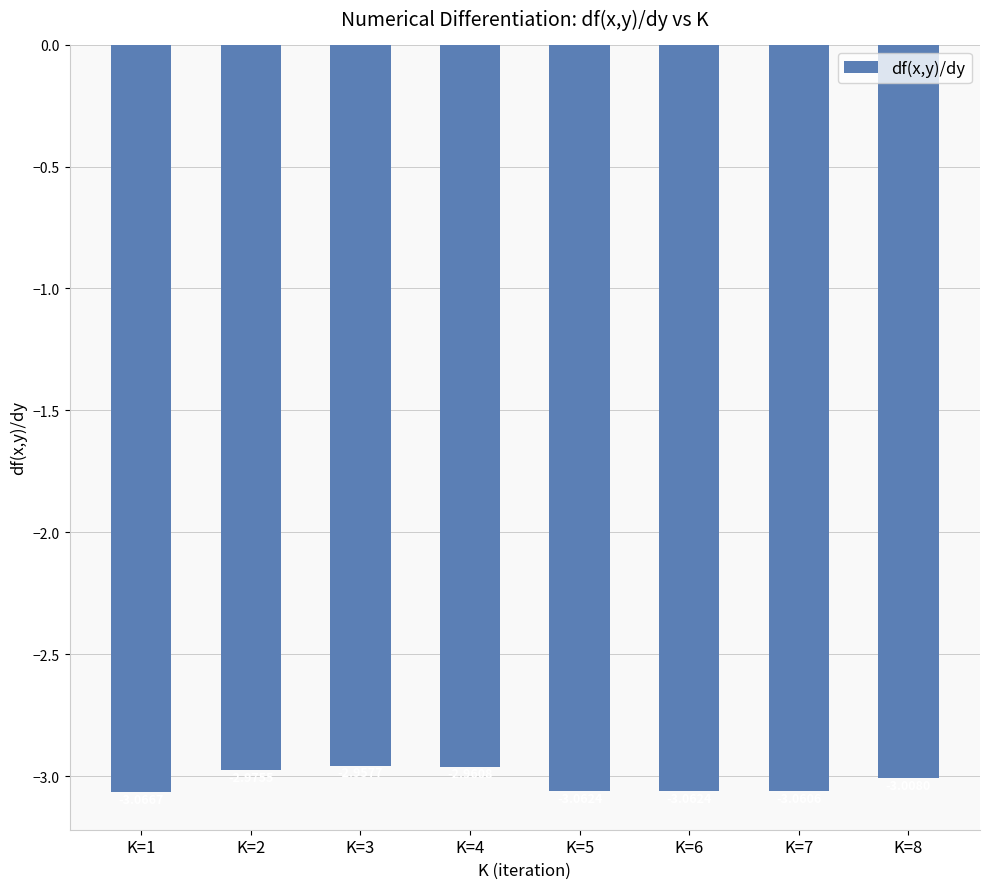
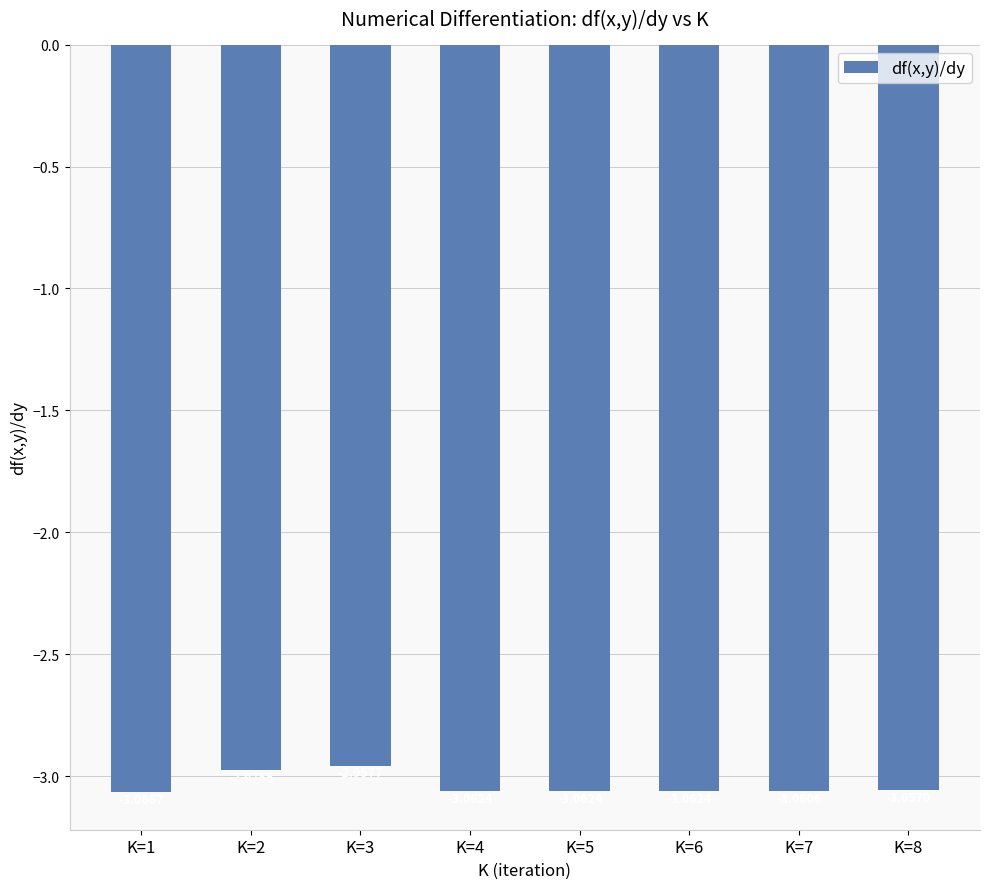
  {
    "K=1": -3.07,
    "K=2": -2.98,
    "K=3": -2.96,
-   "K=4": -2.96,
+   "K=4": -3.06,
    "K=5": -3.06,
    "K=6": -3.06,
    "K=7": -3.06,
-   "K=8": -3.01
+   "K=8": -3.06
  }
